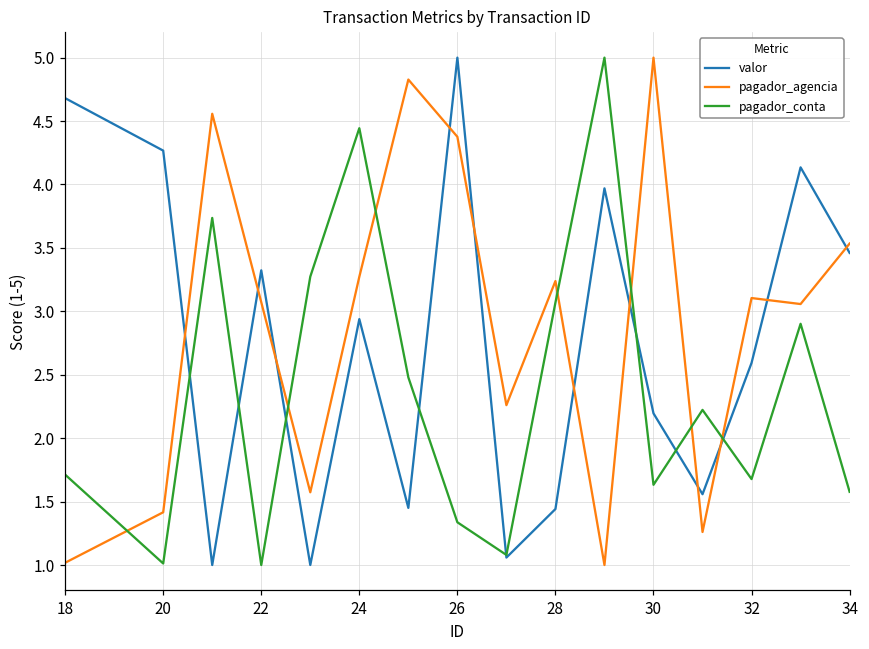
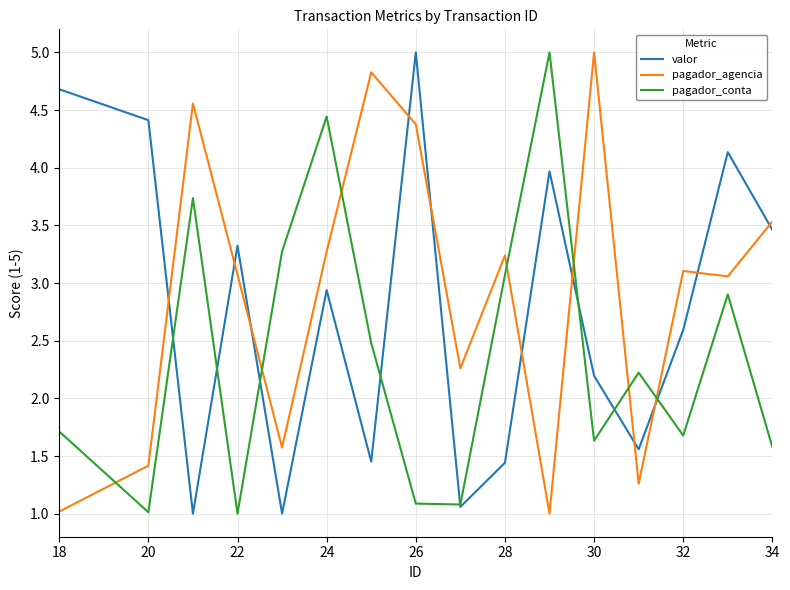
  {
    "valor": {
      "18": 4.68,
-     "20": 4.27,
+     "20": 4.41,
      "22": 3.32,
      "24": 2.94,
      "26": 5.00,
      "28": 1.44,
      "30": 2.20,
      "32": 2.59,
      "34": 3.46
    },
    "pagador_agencia": {
      "18": 1.02,
      "20": 1.42,
      "22": 3.07,
      "24": 3.27,
      "26": 4.38,
      "28": 3.24,
      "30": 5.00,
      "32": 3.10,
      "34": 3.53
    },
    "pagador_conta": {
      "18": 1.71,
      "20": 1.01,
      "22": 1.00,
      "24": 4.44,
-     "26": 1.34,
+     "26": 1.09,
      "28": 3.07,
      "30": 1.63,
      "32": 1.68,
      "34": 1.58
    }
  }
